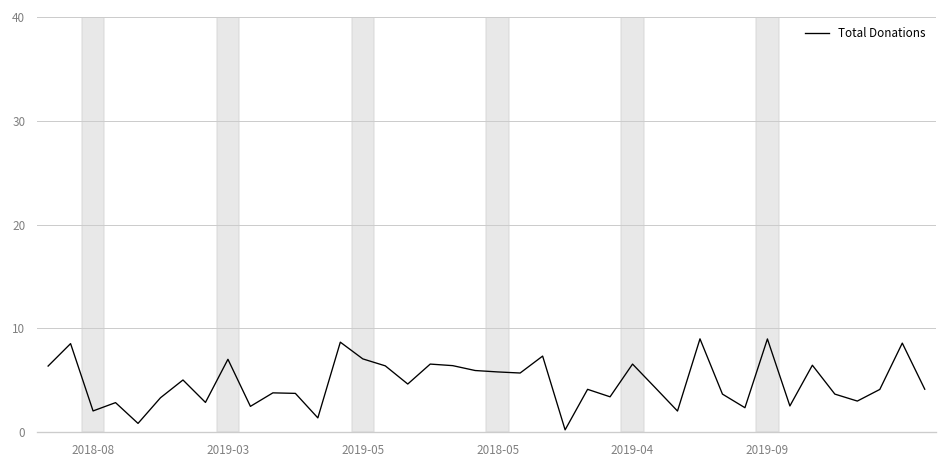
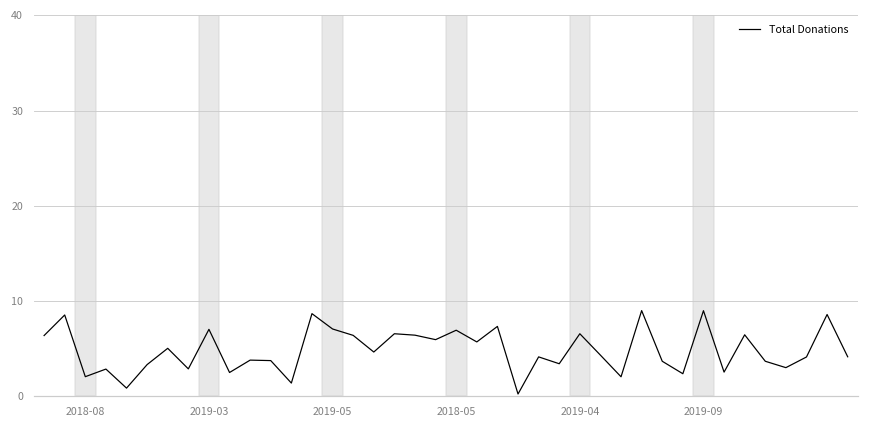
  {
    "2018-08": 2,
    "2019-03": 7,
-   "2018-05": 6,
+   "2018-05": 7,
    "2019-09": 9
  }
